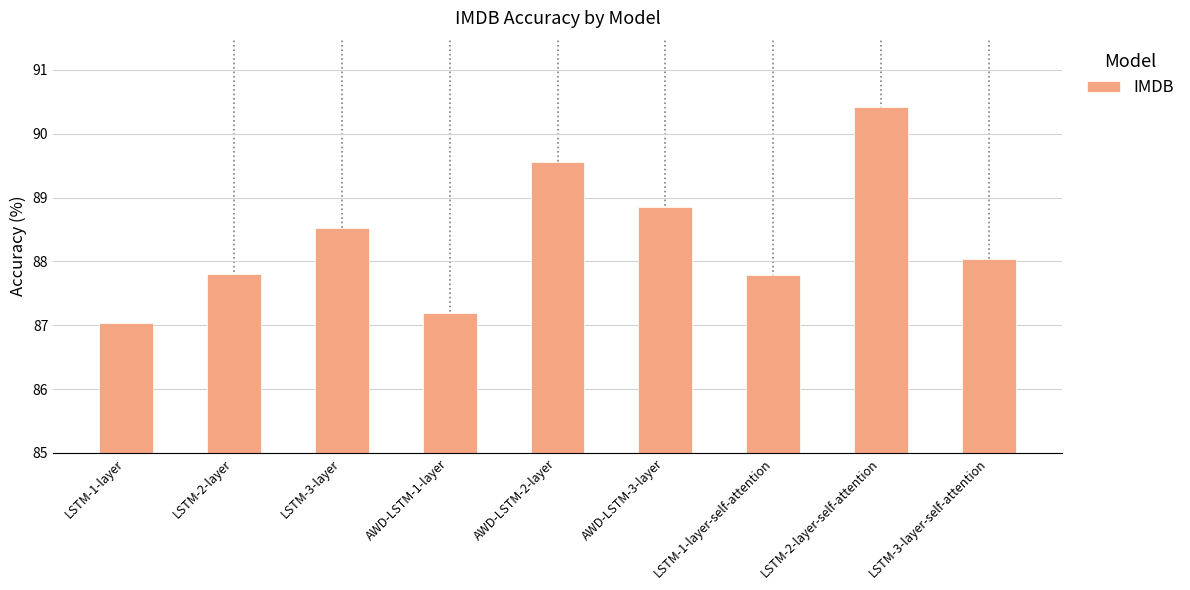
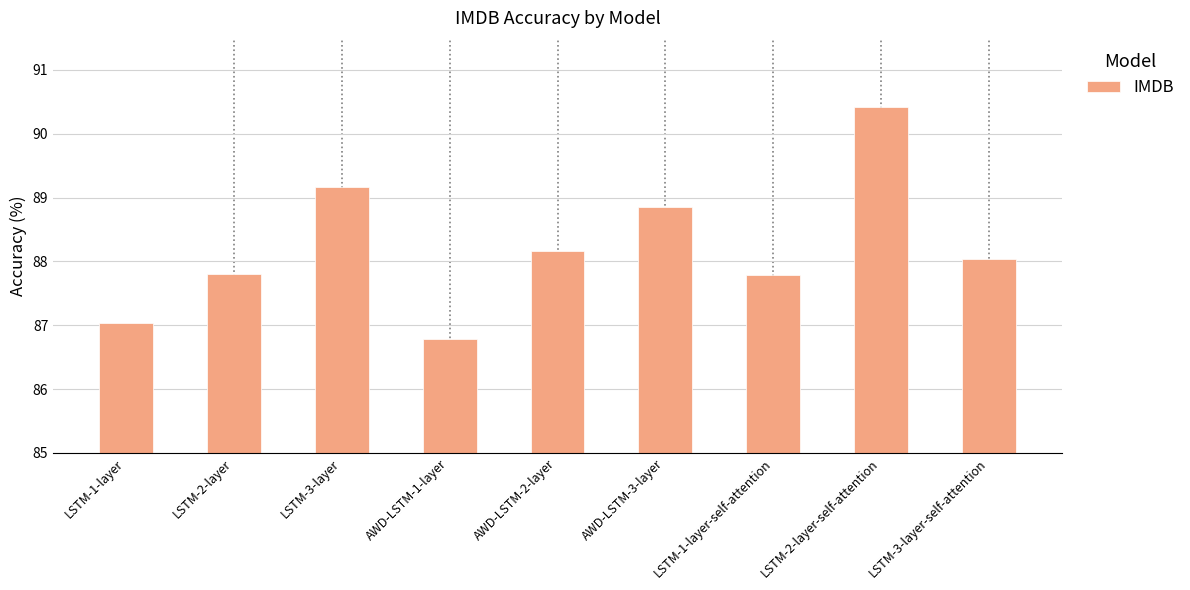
  {
    "LSTM-1-layer": 87.0,
    "LSTM-2-layer": 87.8,
-   "LSTM-3-layer": 88.5,
-   "AWD-LSTM-1-layer": 87.2,
-   "AWD-LSTM-2-layer": 89.6,
+   "LSTM-3-layer": 89.2,
+   "AWD-LSTM-1-layer": 86.8,
+   "AWD-LSTM-2-layer": 88.2,
    "AWD-LSTM-3-layer": 88.9,
    "LSTM-1-layer-self-attention": 87.8,
    "LSTM-2-layer-self-attention": 90.4,
    "LSTM-3-layer-self-attention": 88.0
  }
